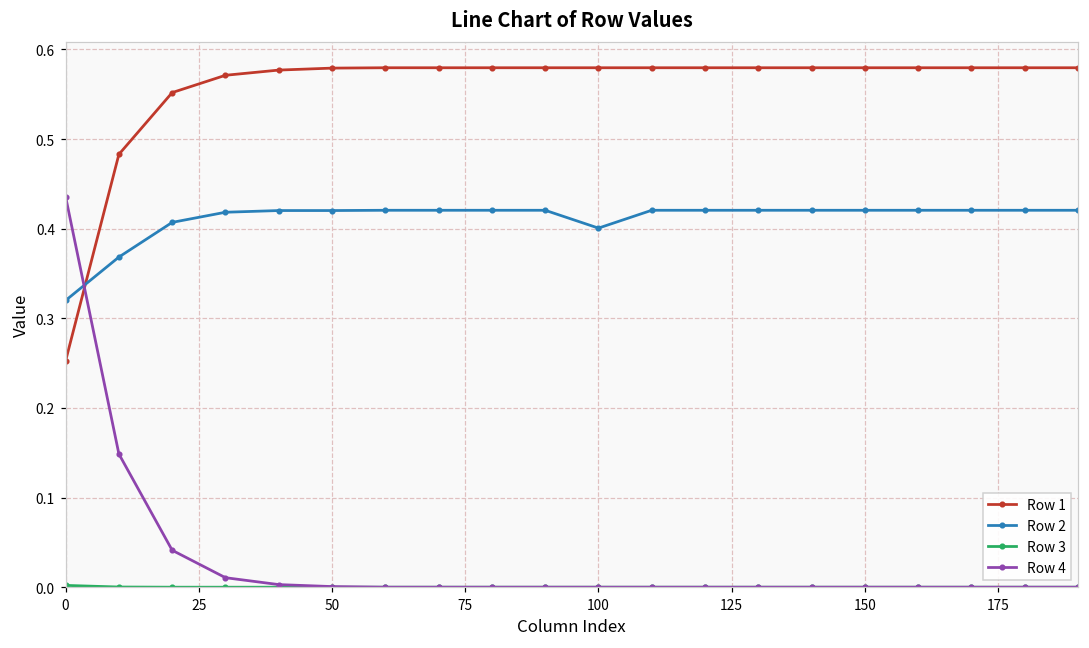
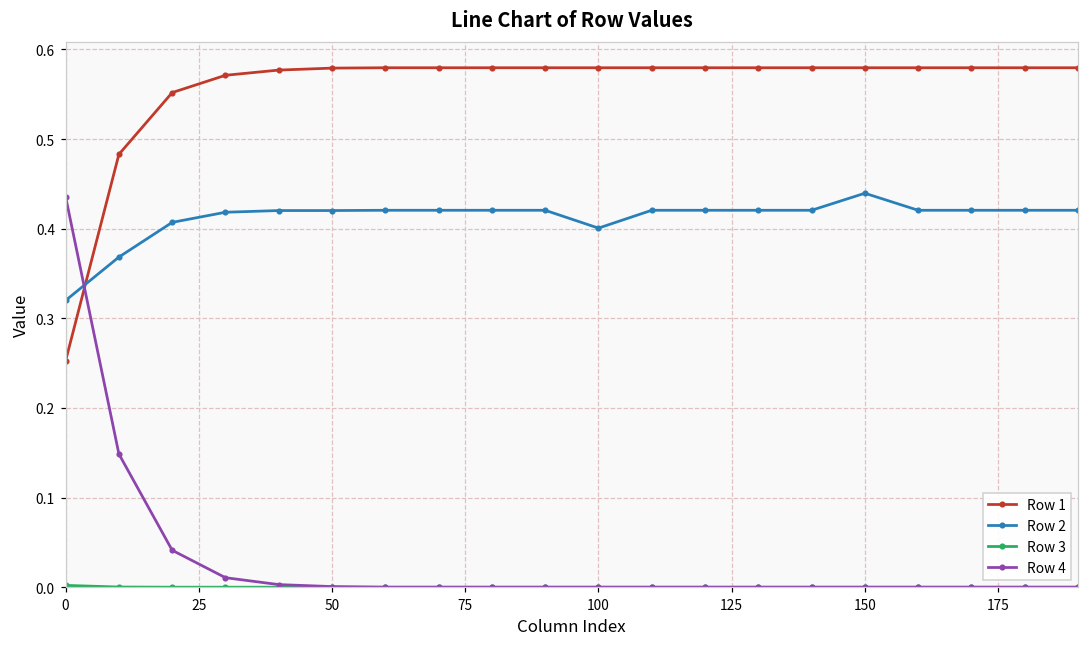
  {
    "Row 1": {
      "0": 0.25,
      "50": 0.58,
      "100": 0.58,
      "150": 0.58
    },
    "Row 2": {
      "0": 0.32,
      "50": 0.42,
      "100": 0.40,
-     "150": 0.42
+     "150": 0.44
    },
    "Row 3": {
      "0": 0.00
    },
    "Row 4": {
      "0": 0.44
    }
  }
